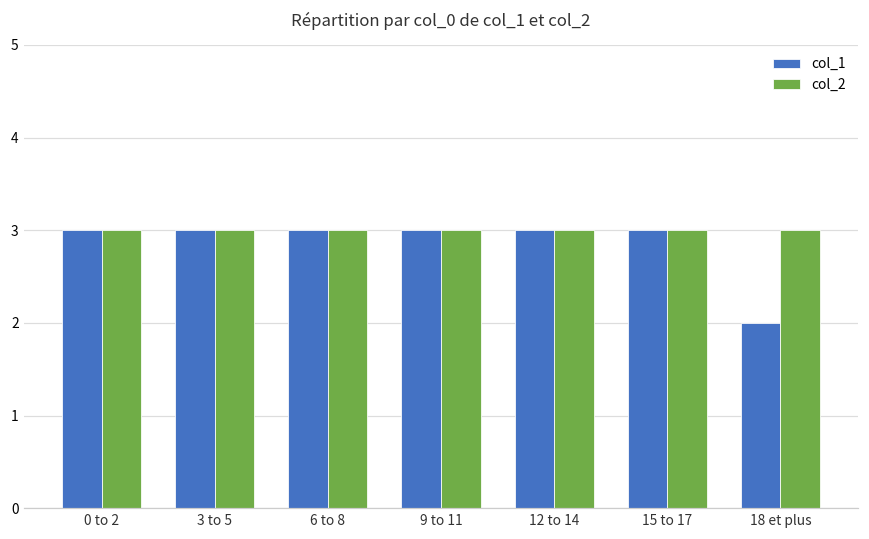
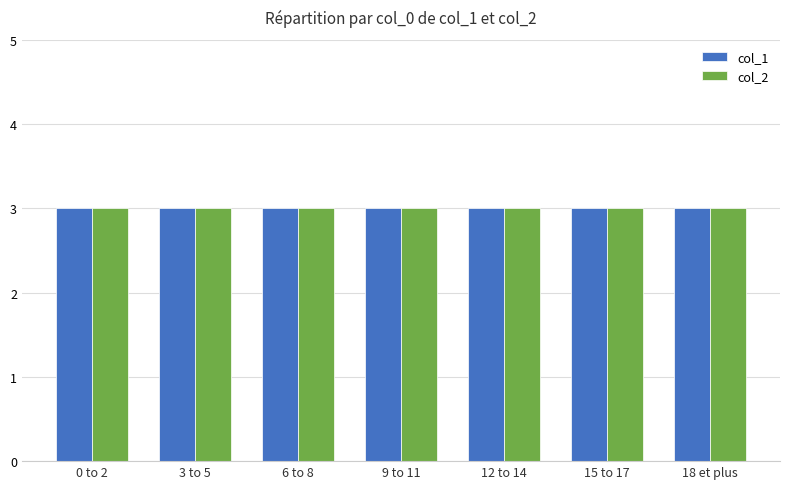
  {
    "col_1": {
      "0 to 2": 3,
      "3 to 5": 3,
      "6 to 8": 3,
      "9 to 11": 3,
      "12 to 14": 3,
      "15 to 17": 3,
-     "18 et plus": 2
+     "18 et plus": 3
    },
    "col_2": {
      "0 to 2": 3,
      "3 to 5": 3,
      "6 to 8": 3,
      "9 to 11": 3,
      "12 to 14": 3,
      "15 to 17": 3,
      "18 et plus": 3
    }
  }
